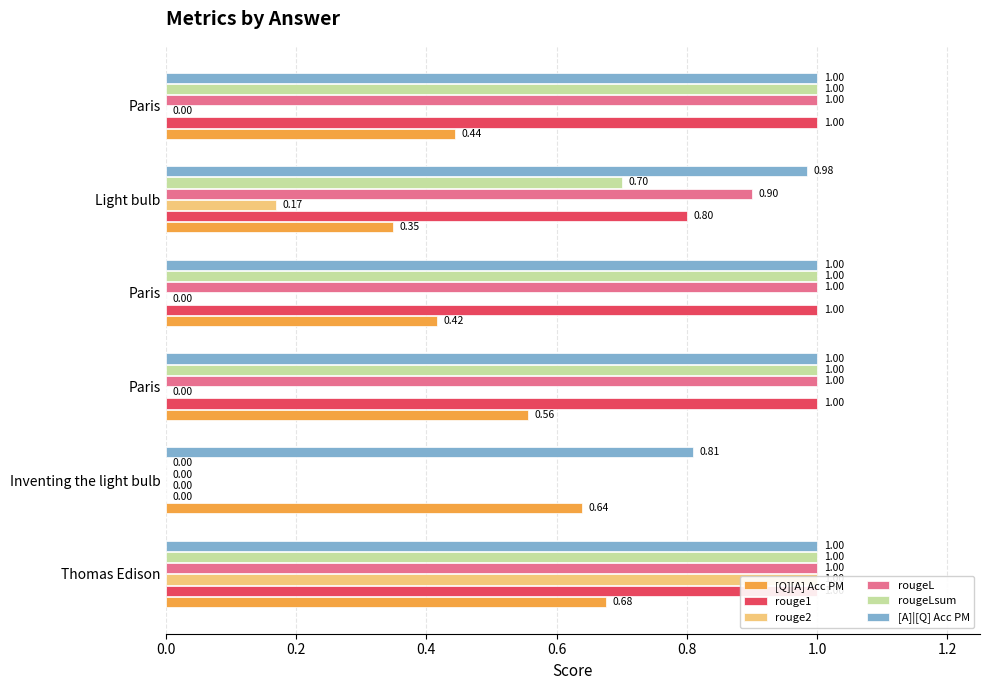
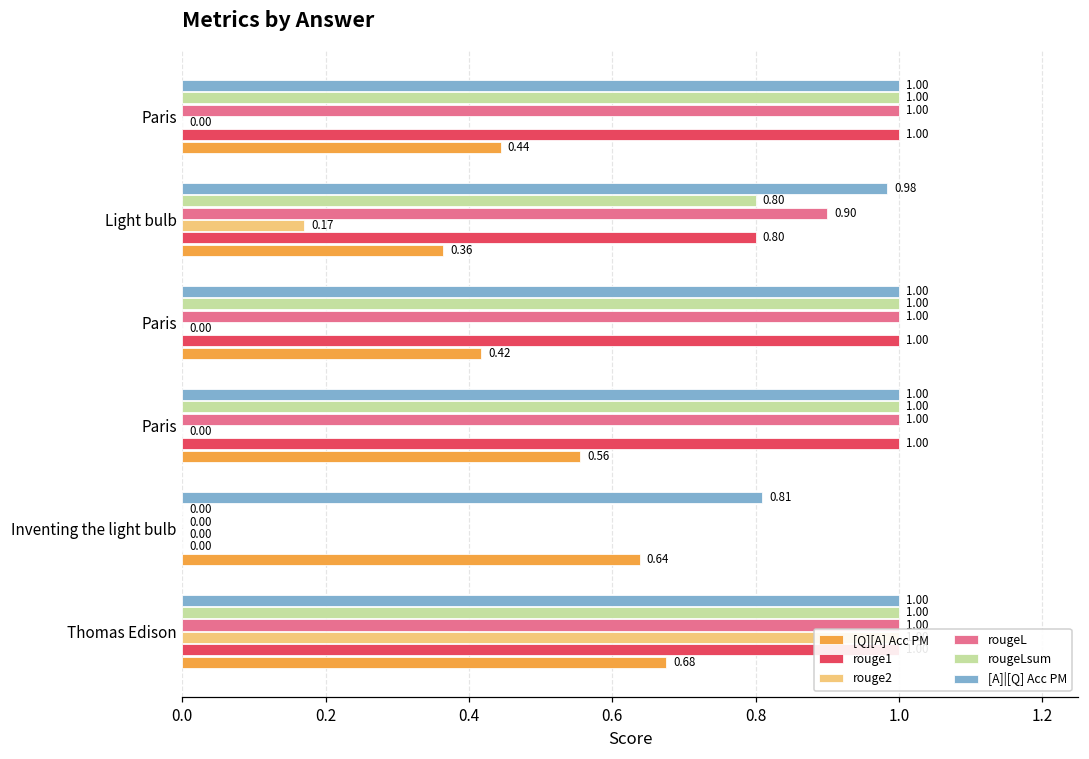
  {
    "[Q][A] Acc PM": {
-     "Light bulb": 0.35,
+     "Light bulb": 0.36,
      "Inventing the light bulb": 0.64,
      "Thomas Edison": 0.68
    },
    "rouge1": {
      "Light bulb": 0.80,
      "Inventing the light bulb": 0.00
    },
    "rouge2": {
      "Light bulb": 0.17,
      "Inventing the light bulb": 0.00
    },
    "rougeL": {
      "Light bulb": 0.90,
      "Inventing the light bulb": 0.00,
      "Thomas Edison": 1.00
    },
    "rougeLsum": {
-     "Light bulb": 0.70,
+     "Light bulb": 0.80,
      "Inventing the light bulb": 0.00,
      "Thomas Edison": 1.00
    },
    "[A]|[Q] Acc PM": {
      "Light bulb": 0.98,
      "Inventing the light bulb": 0.81,
      "Thomas Edison": 1.00
    }
  }
